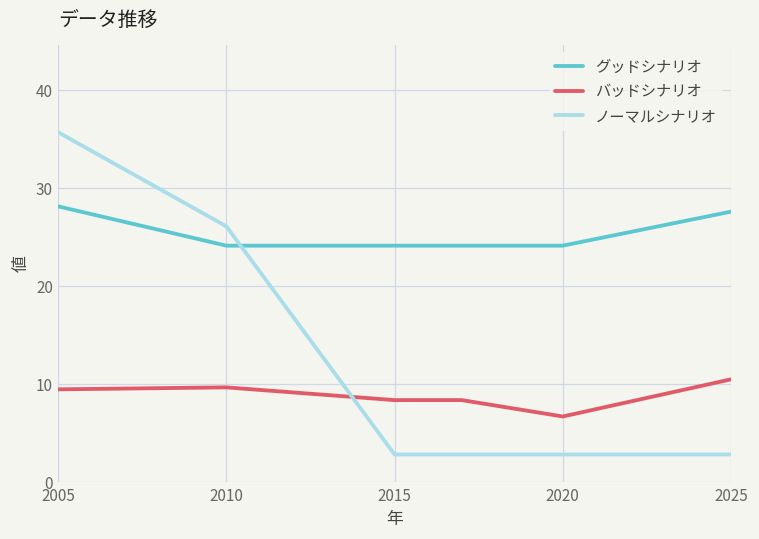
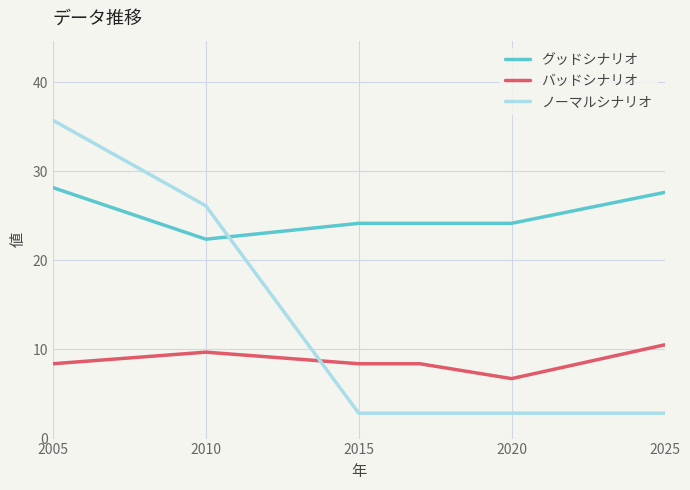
  {
    "グッドシナリオ": {
      "2005": 28,
-     "2010": 24,
+     "2010": 22,
      "2015": 24,
      "2020": 24,
      "2025": 28
    },
    "バッドシナリオ": {
-     "2005": 10,
+     "2005": 8,
      "2010": 10,
      "2015": 8,
      "2020": 7,
      "2025": 11
    },
    "ノーマルシナリオ": {
      "2005": 36,
      "2010": 26,
      "2015": 3,
      "2020": 3,
      "2025": 3
    }
  }
